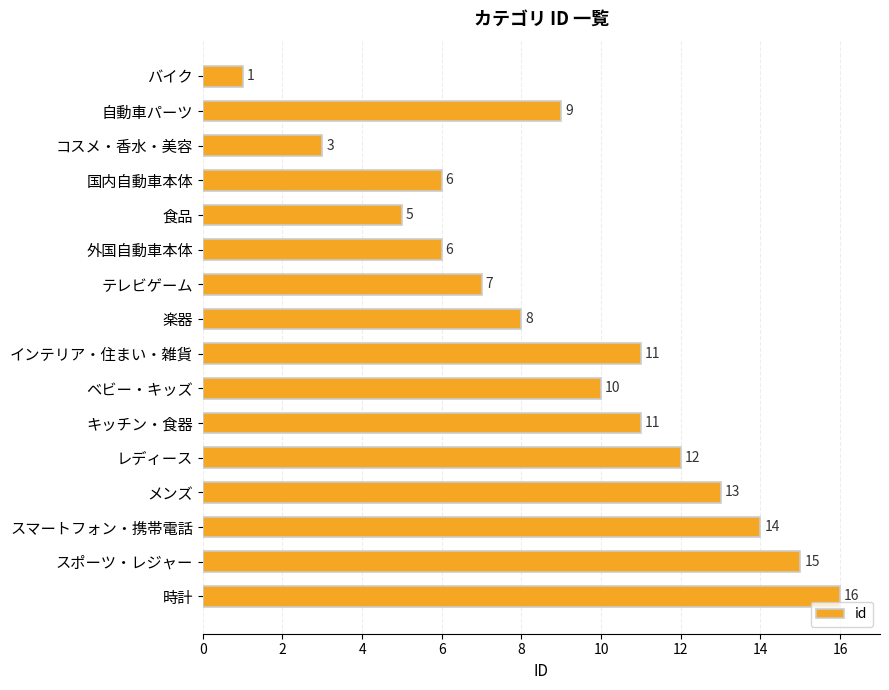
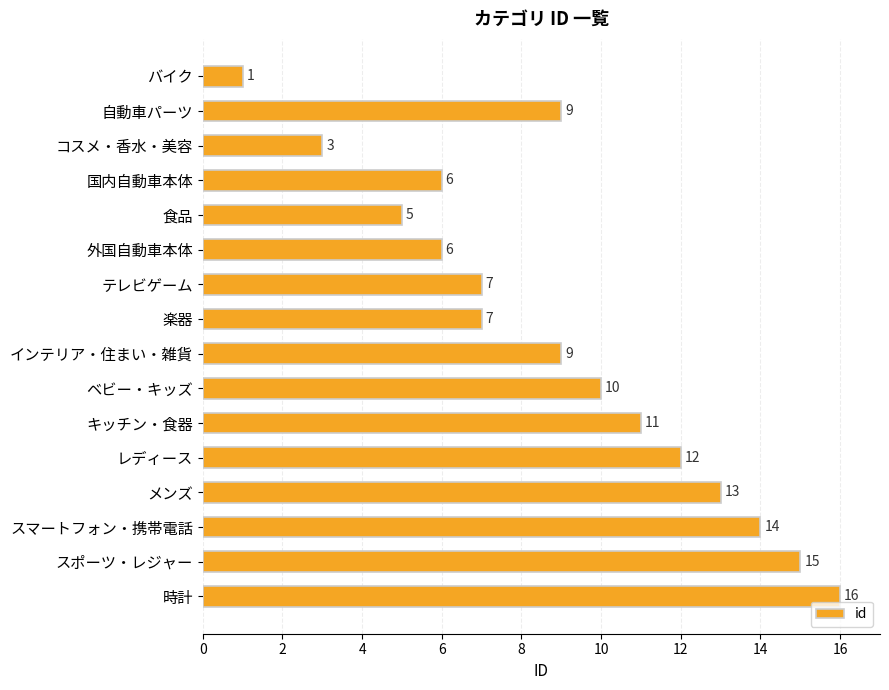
  {
    "バイク": 1,
    "自動車パーツ": 9,
    "コスメ・香水・美容": 3,
    "国内自動車本体": 6,
    "食品": 5,
    "外国自動車本体": 6,
    "テレビゲーム": 7,
-   "楽器": 8,
-   "インテリア・住まい・雑貨": 11,
+   "楽器": 7,
+   "インテリア・住まい・雑貨": 9,
    "ベビー・キッズ": 10,
    "キッチン・食器": 11,
    "レディース": 12,
    "メンズ": 13,
    "スマートフォン・携帯電話": 14,
    "スポーツ・レジャー": 15
  }
